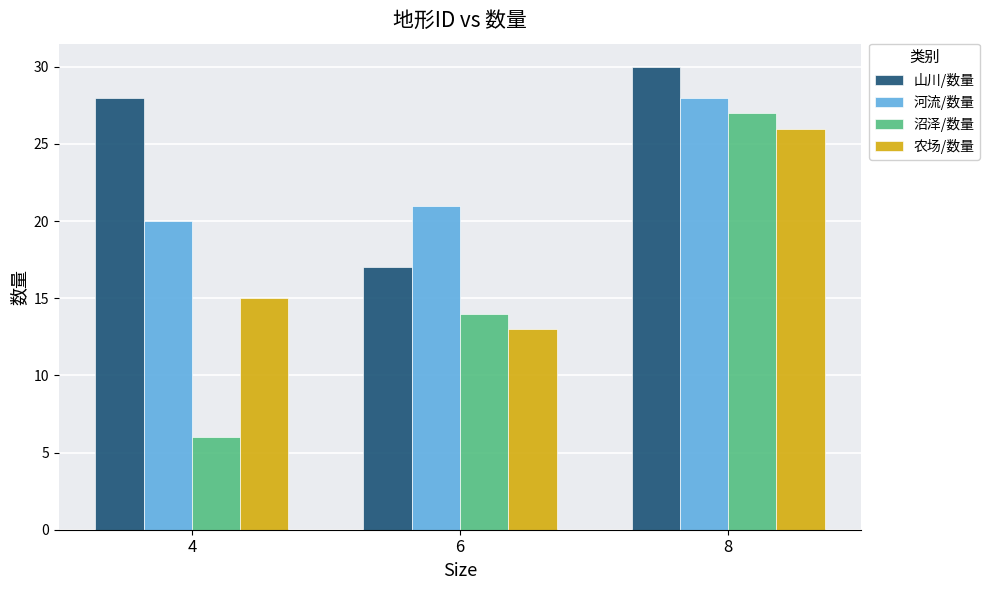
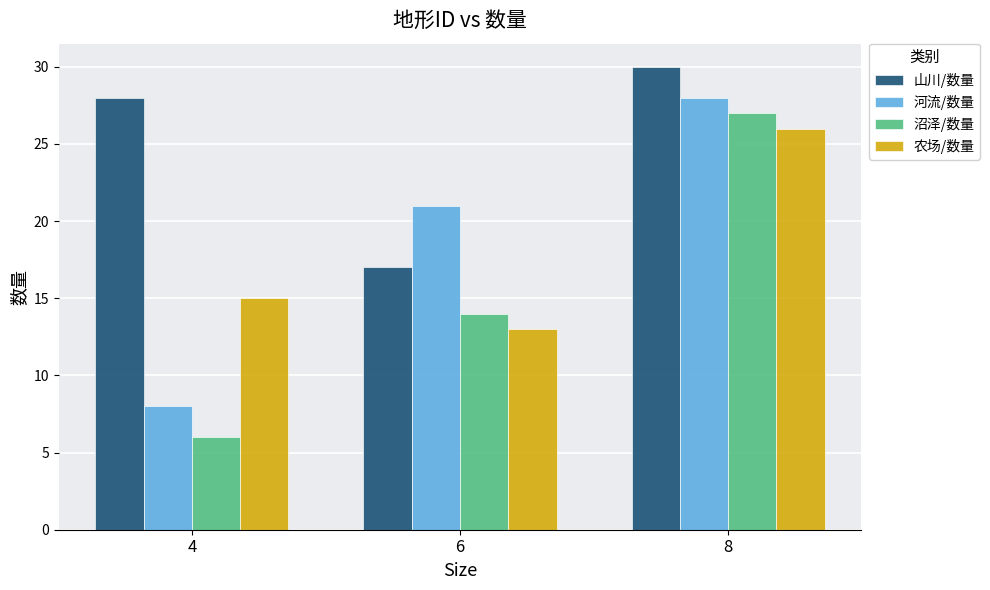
  {
    "山川/数量": {
      "4": 28,
      "6": 17,
      "8": 30
    },
    "河流/数量": {
-     "4": 20,
+     "4": 8,
      "6": 21,
      "8": 28
    },
    "沼泽/数量": {
      "4": 6,
      "6": 14,
      "8": 27
    },
    "农场/数量": {
      "4": 15,
      "6": 13,
      "8": 26
    }
  }
